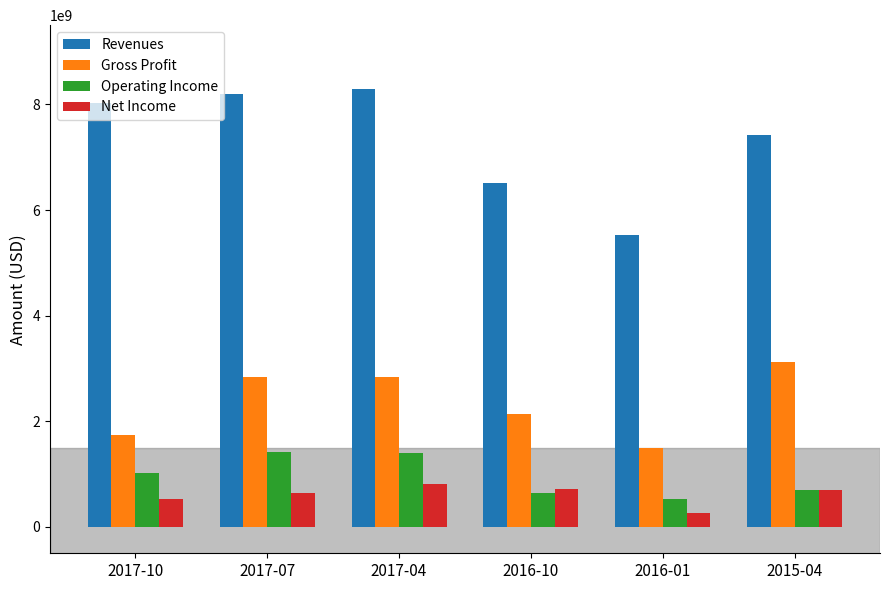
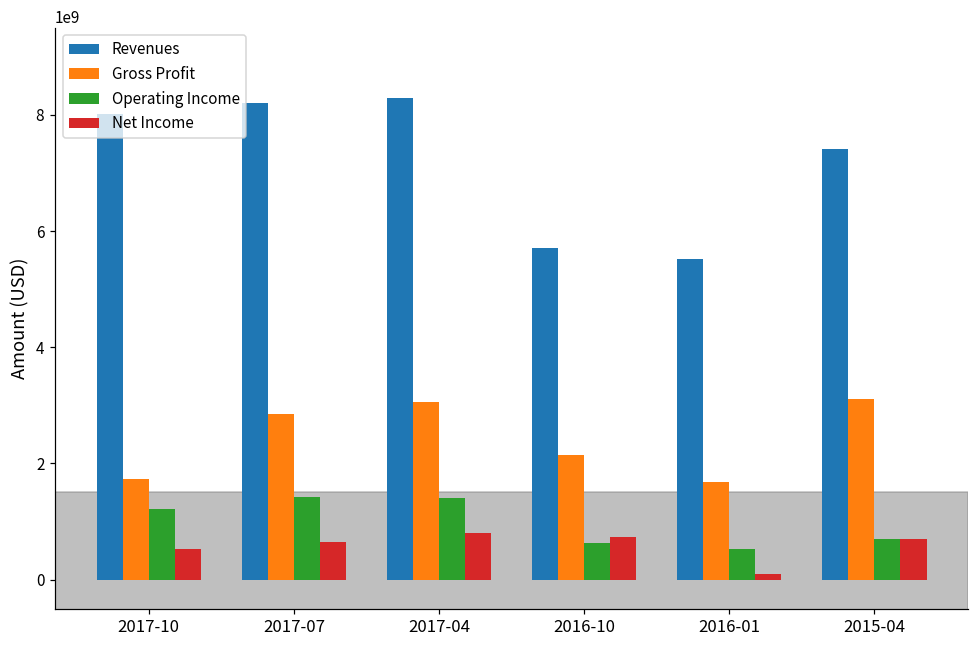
  {
    "Revenues": {
      "2017-07": 8200000000,
      "2017-04": 8300000000,
-     "2016-10": 6500000000,
+     "2016-10": 5700000000,
      "2016-01": 5500000000,
      "2015-04": 7400000000
    },
    "Gross Profit": {
      "2017-10": 1700000000,
      "2017-07": 2800000000,
-     "2017-04": 2800000000,
+     "2017-04": 3100000000,
      "2016-10": 2100000000,
-     "2016-01": 1500000000,
+     "2016-01": 1700000000,
      "2015-04": 3100000000
    },
    "Operating Income": {
-     "2017-10": 1000000000,
+     "2017-10": 1200000000,
      "2017-07": 1400000000,
      "2017-04": 1400000000,
      "2016-10": 600000000,
      "2016-01": 500000000,
      "2015-04": 700000000
    },
    "Net Income": {
      "2017-10": 500000000,
      "2017-07": 600000000,
      "2017-04": 800000000,
      "2016-10": 700000000,
-     "2016-01": 300000000,
+     "2016-01": 100000000,
      "2015-04": 700000000
    }
  }
